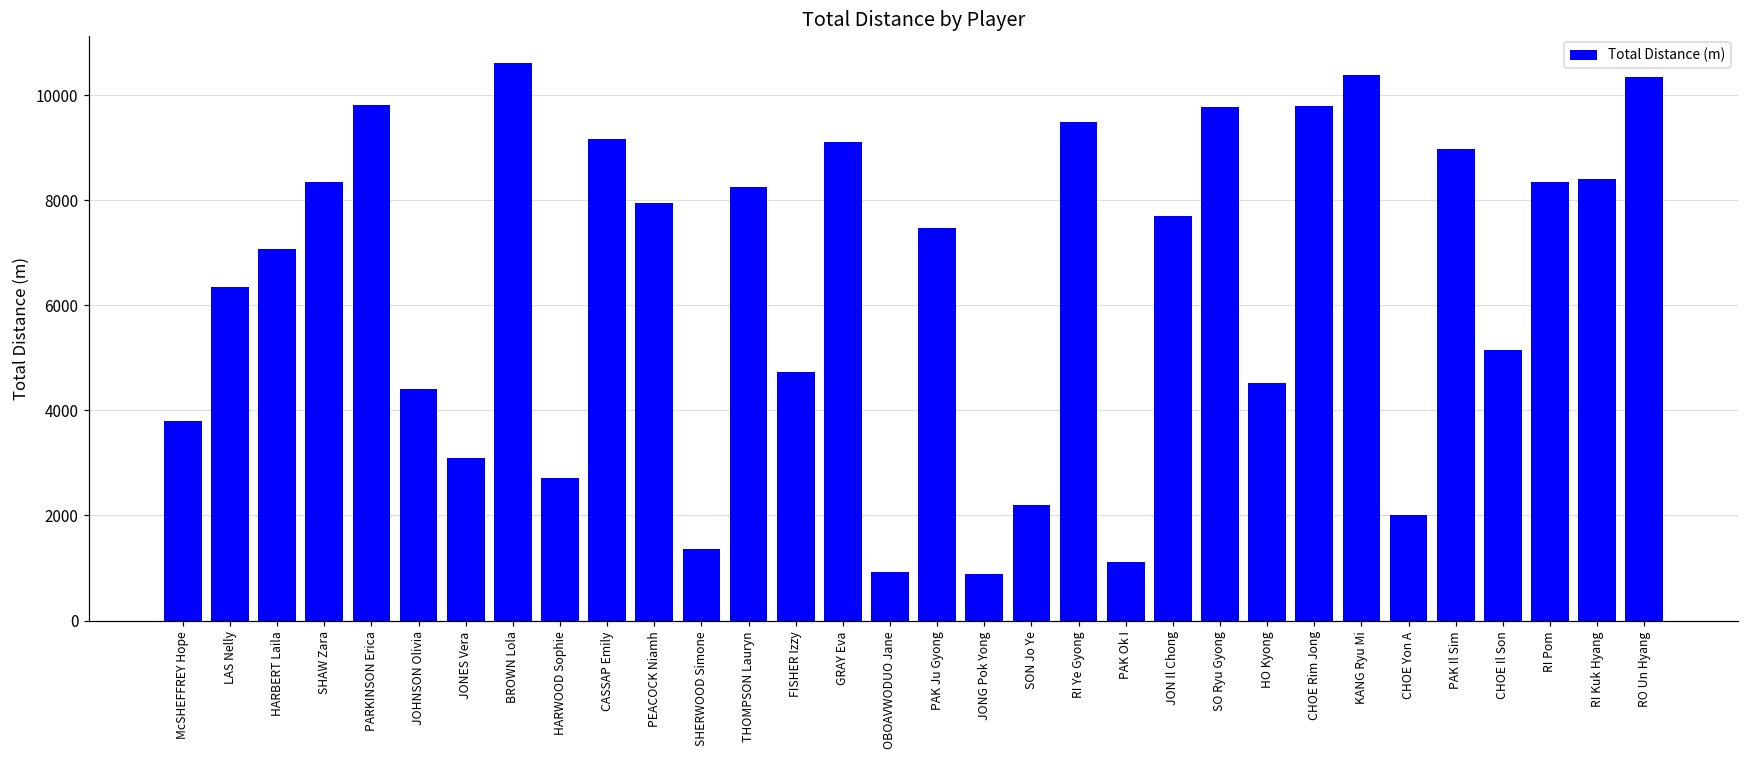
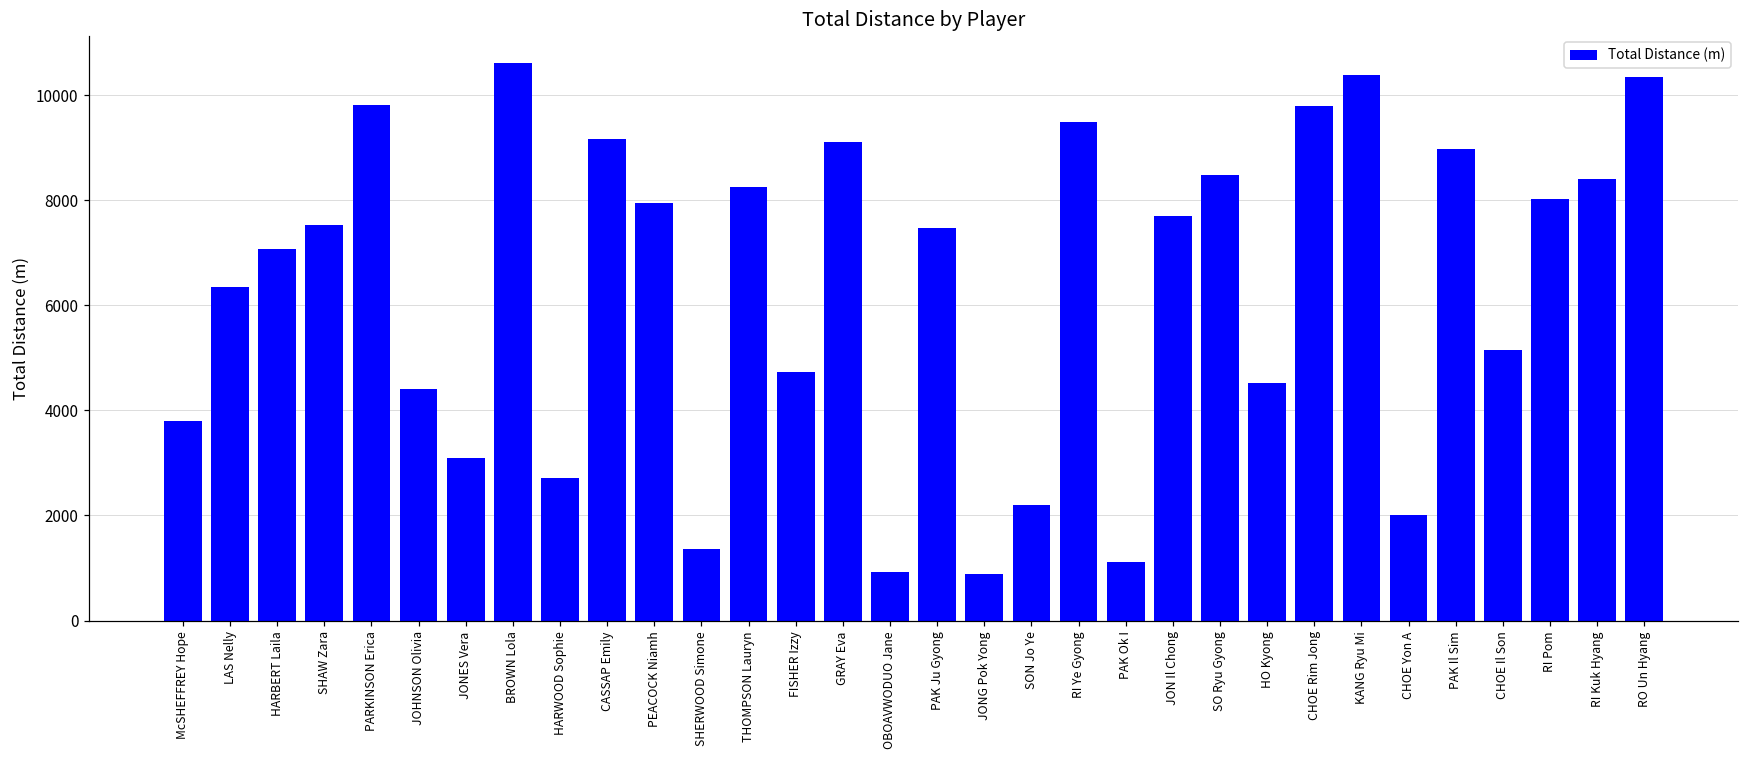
  {
    "McSHEFFREY Hope": 3800,
    "LAS Nelly": 6400,
    "HARBERT Laila": 7100,
-   "SHAW Zara": 8300,
+   "SHAW Zara": 7500,
    "PARKINSON Erica": 9800,
    "JOHNSON Olivia": 4400,
    "JONES Vera": 3100,
    "BROWN Lola": 10600,
    "HARWOOD Sophie": 2700,
    "CASSAP Emily": 9200,
    "PEACOCK Niamh": 8000,
    "SHERWOOD Simone": 1400,
    "THOMPSON Lauryn": 8300,
    "FISHER Izzy": 4700,
    "GRAY Eva": 9100,
    "OBOAVWODUO Jane": 900,
    "PAK Ju Gyong": 7500,
    "JONG Pok Yong": 900,
    "SON Jo Ye": 2200,
    "RI Ye Gyong": 9500,
    "PAK Ok I": 1100,
    "JON Il Chong": 7700,
-   "SO Ryu Gyong": 9800,
+   "SO Ryu Gyong": 8500,
    "HO Kyong": 4500,
    "CHOE Rim Jong": 9800,
    "KANG Ryu Mi": 10400,
    "CHOE Yon A": 2000,
    "PAK Il Sim": 9000,
    "CHOE Il Son": 5200,
-   "RI Pom": 8300,
+   "RI Pom": 8000,
    "RI Kuk Hyang": 8400,
    "RO Un Hyang": 10300
  }
